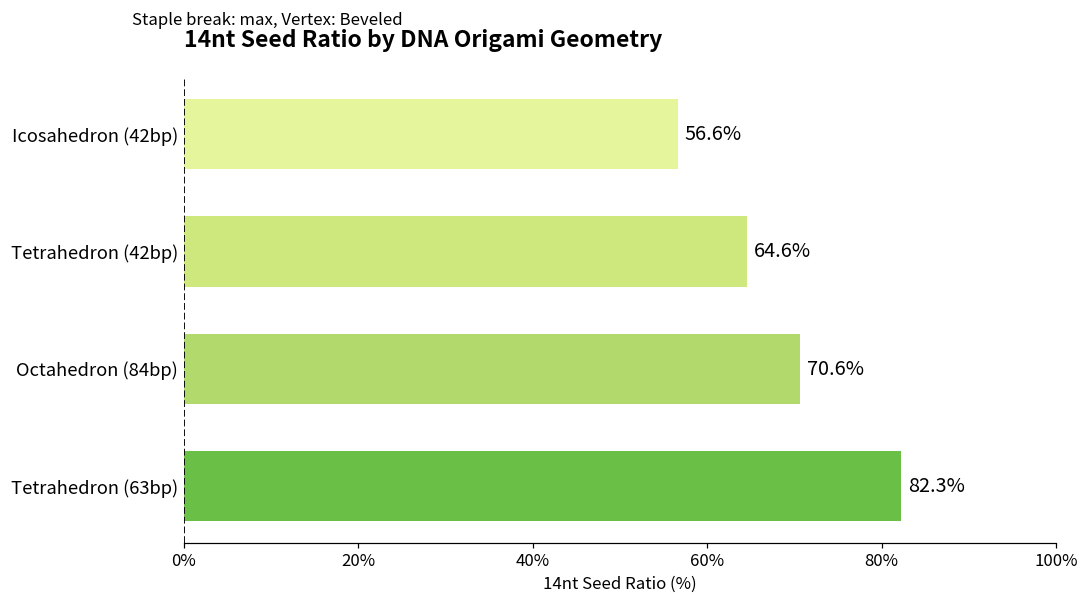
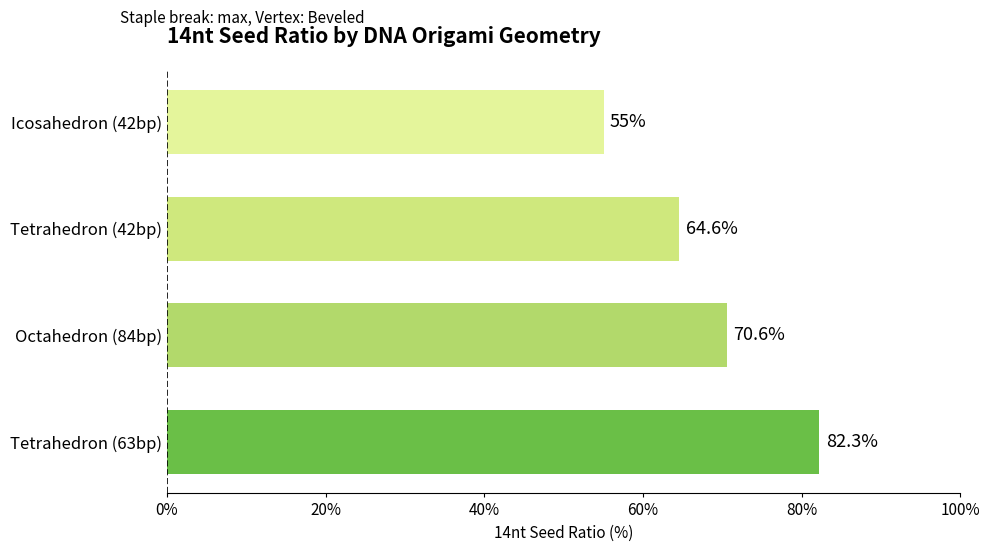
  {
-   "Icosahedron (42bp)": "56.6%",
+   "Icosahedron (42bp)": "55%",
    "Tetrahedron (42bp)": "64.6%",
    "Octahedron (84bp)": "70.6%",
    "Tetrahedron (63bp)": "82.3%"
  }
